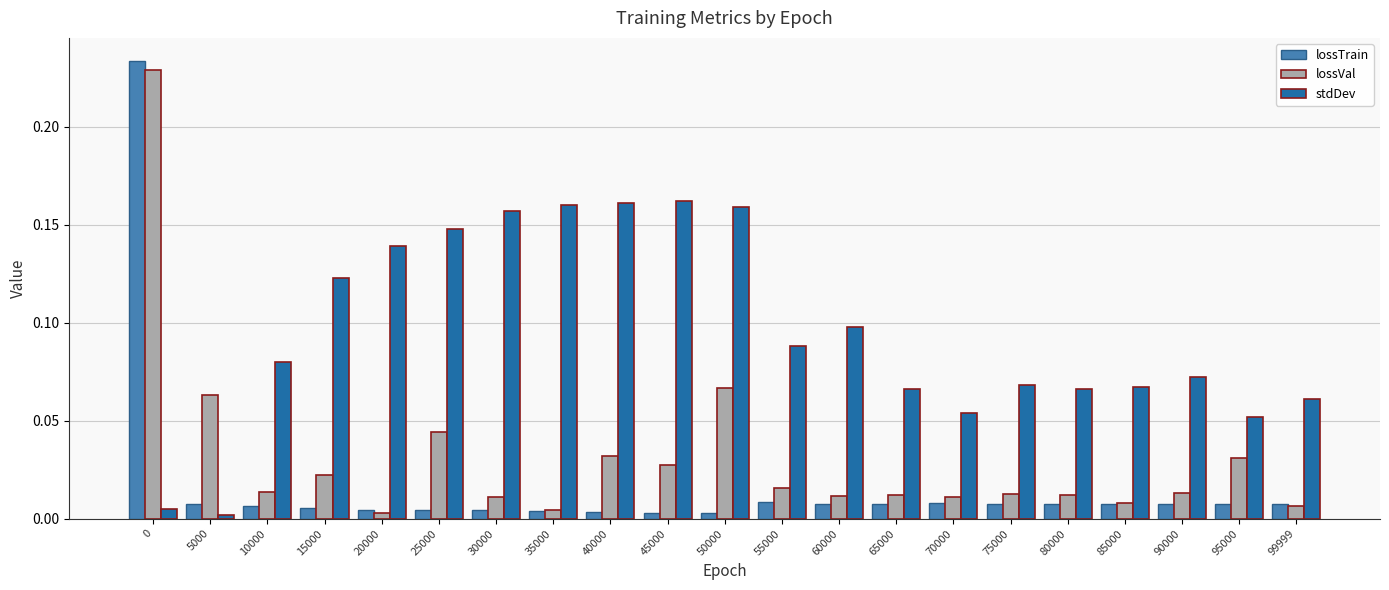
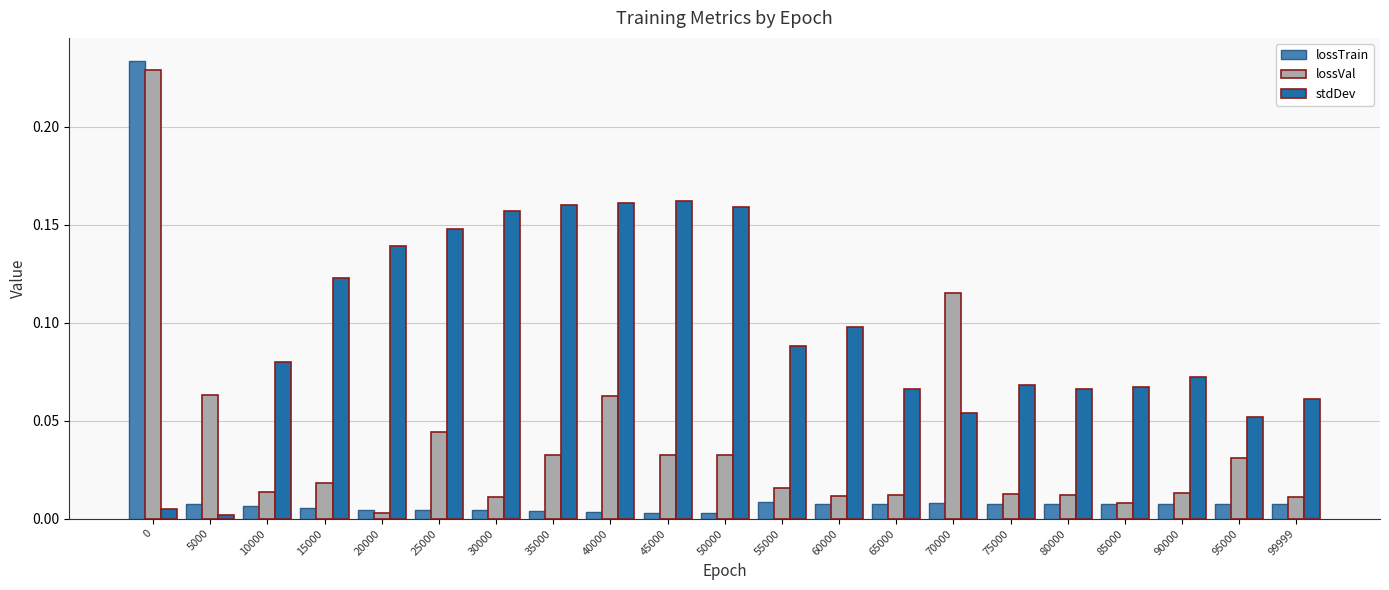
  {
    "lossVal": {
      "0": 0.229,
      "5000": 0.063,
      "10000": 0.014,
-     "15000": 0.022,
+     "15000": 0.018,
      "20000": 0.003,
      "25000": 0.044,
      "30000": 0.011,
-     "35000": 0.004,
-     "40000": 0.032,
-     "45000": 0.027,
-     "50000": 0.066,
+     "35000": 0.032,
+     "40000": 0.063,
+     "45000": 0.033,
+     "50000": 0.032,
      "55000": 0.016,
      "60000": 0.011,
      "65000": 0.012,
-     "70000": 0.011,
+     "70000": 0.115,
      "75000": 0.012,
      "80000": 0.012,
      "85000": 0.008,
      "90000": 0.013,
      "95000": 0.031,
-     "99999": 0.006
+     "99999": 0.011
    }
  }
